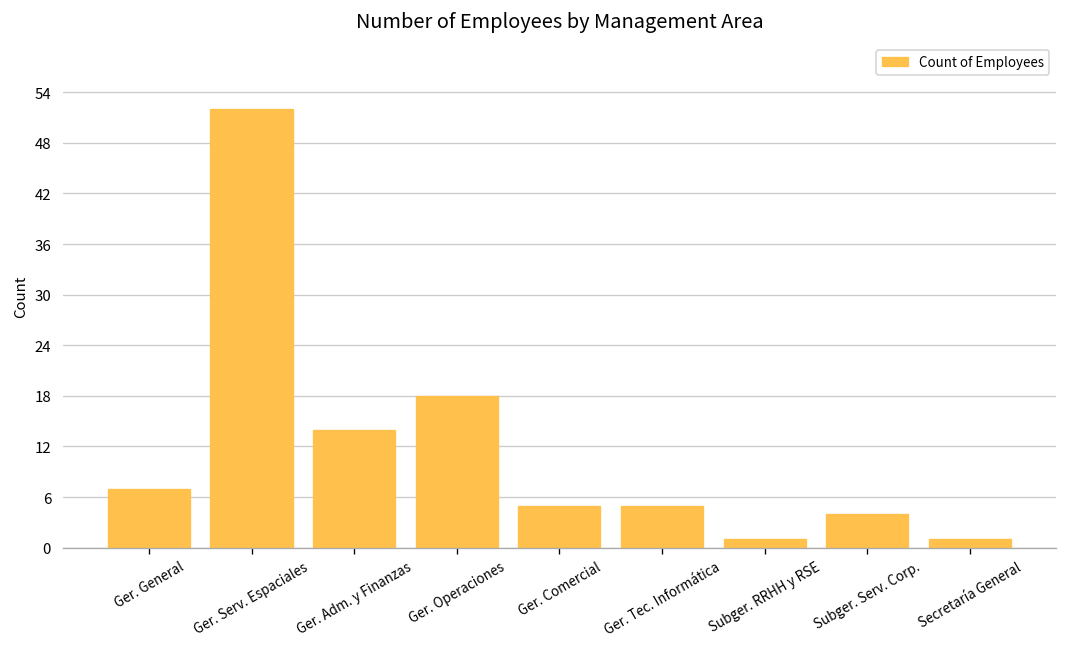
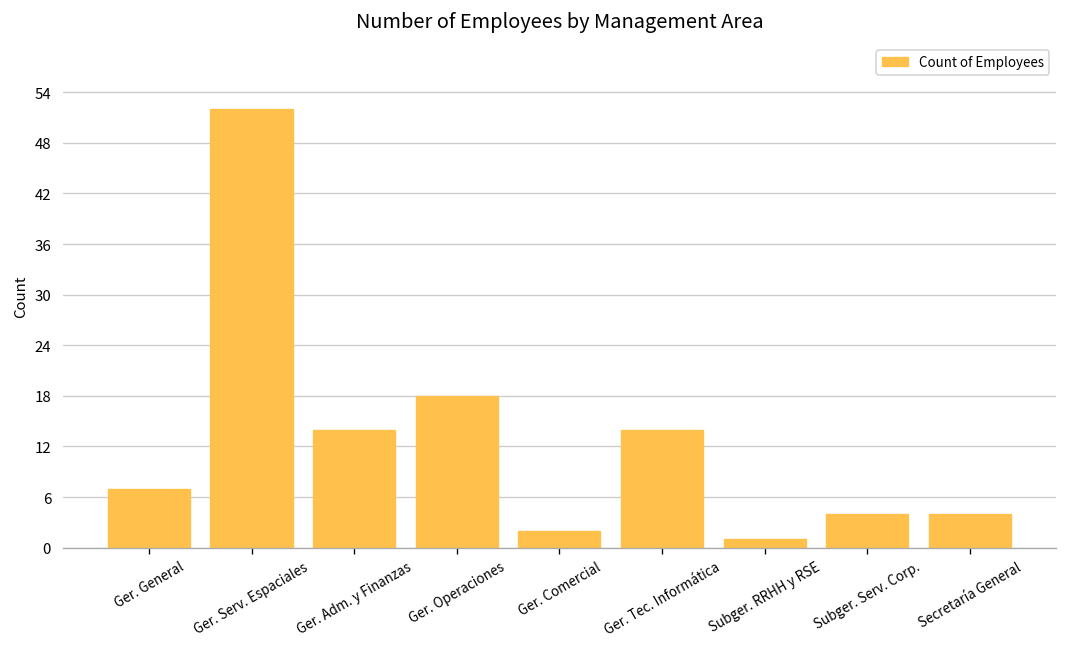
  {
    "Ger. General": 7,
    "Ger. Serv. Espaciales": 52,
    "Ger. Adm. y Finanzas": 14,
    "Ger. Operaciones": 18,
-   "Ger. Comercial": 5,
-   "Ger. Tec. Informática": 5,
+   "Ger. Comercial": 2,
+   "Ger. Tec. Informática": 14,
    "Subger. RRHH y RSE": 1,
    "Subger. Serv. Corp.": 4,
-   "Secretaría General": 1
+   "Secretaría General": 4
  }
